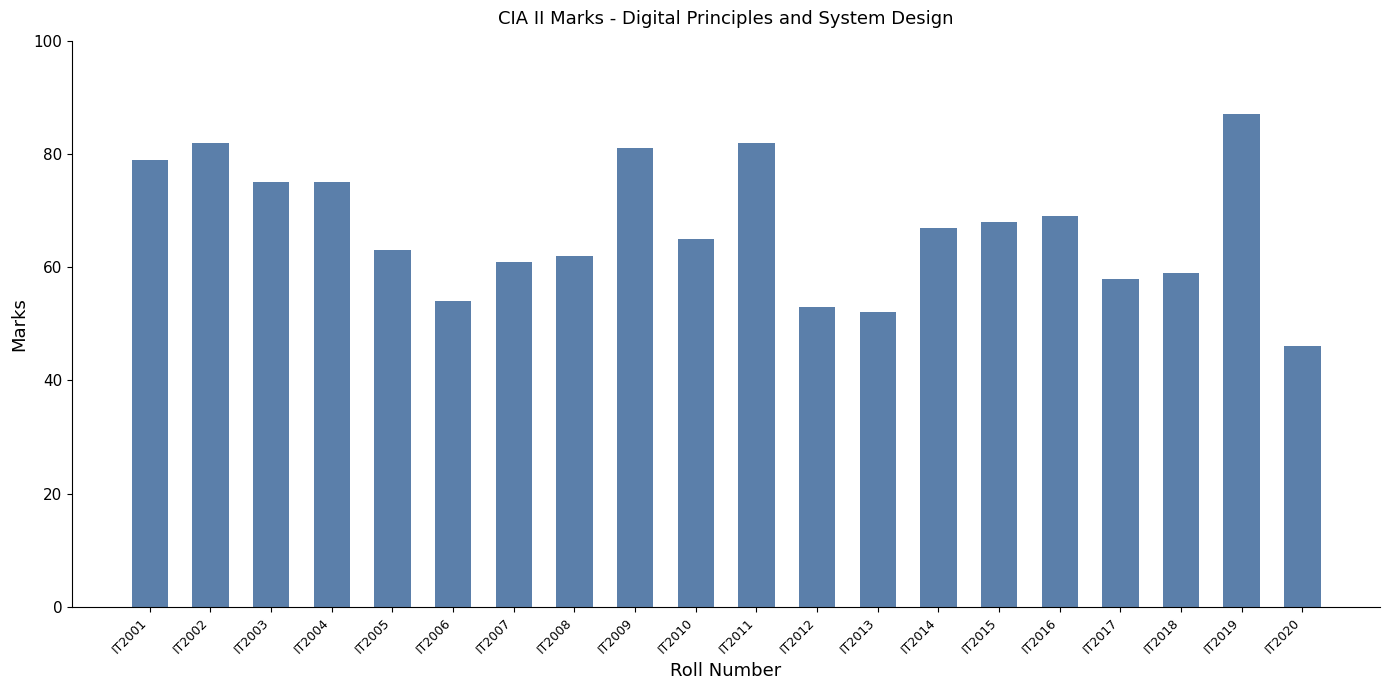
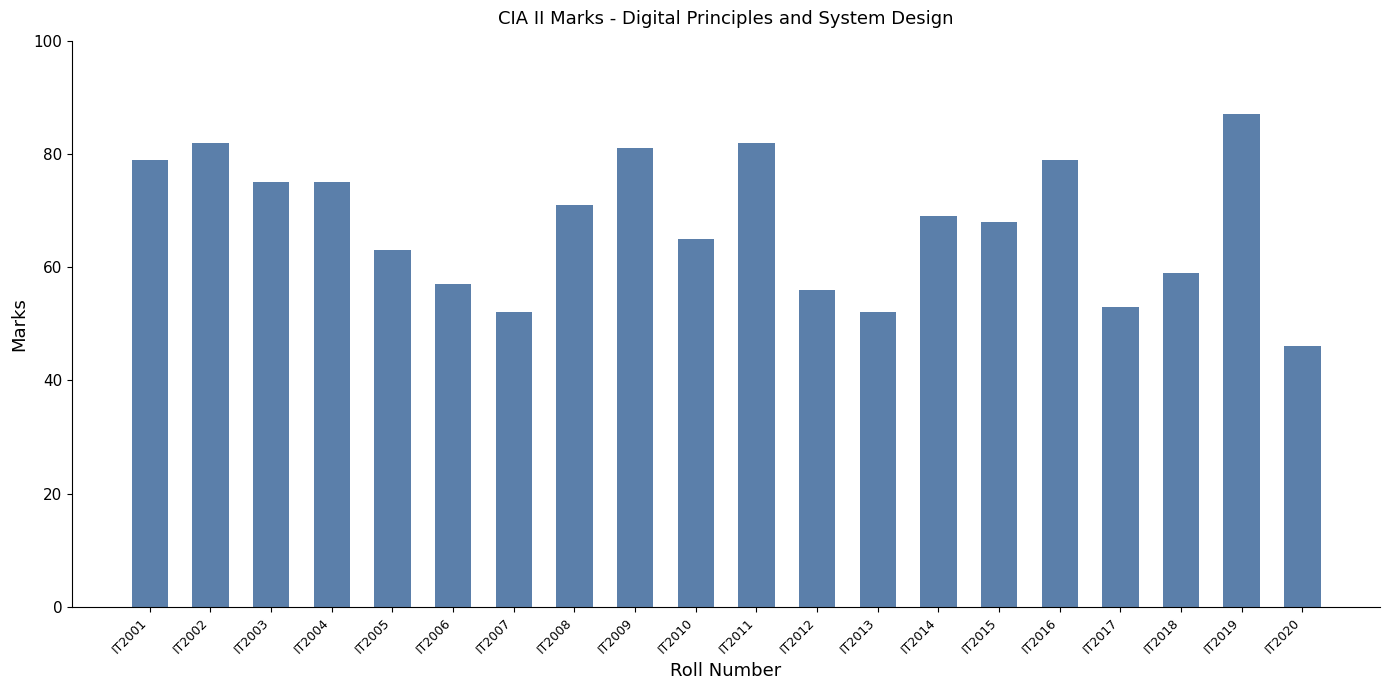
  {
    "IT2001": 79,
    "IT2002": 82,
    "IT2003": 75,
    "IT2004": 75,
    "IT2005": 63,
-   "IT2006": 54,
-   "IT2007": 61,
-   "IT2008": 62,
+   "IT2006": 57,
+   "IT2007": 52,
+   "IT2008": 71,
    "IT2009": 81,
    "IT2010": 65,
    "IT2011": 82,
-   "IT2012": 53,
+   "IT2012": 56,
    "IT2013": 52,
-   "IT2014": 67,
+   "IT2014": 69,
    "IT2015": 68,
-   "IT2016": 69,
-   "IT2017": 58,
+   "IT2016": 79,
+   "IT2017": 53,
    "IT2018": 59,
    "IT2019": 87,
    "IT2020": 46
  }
